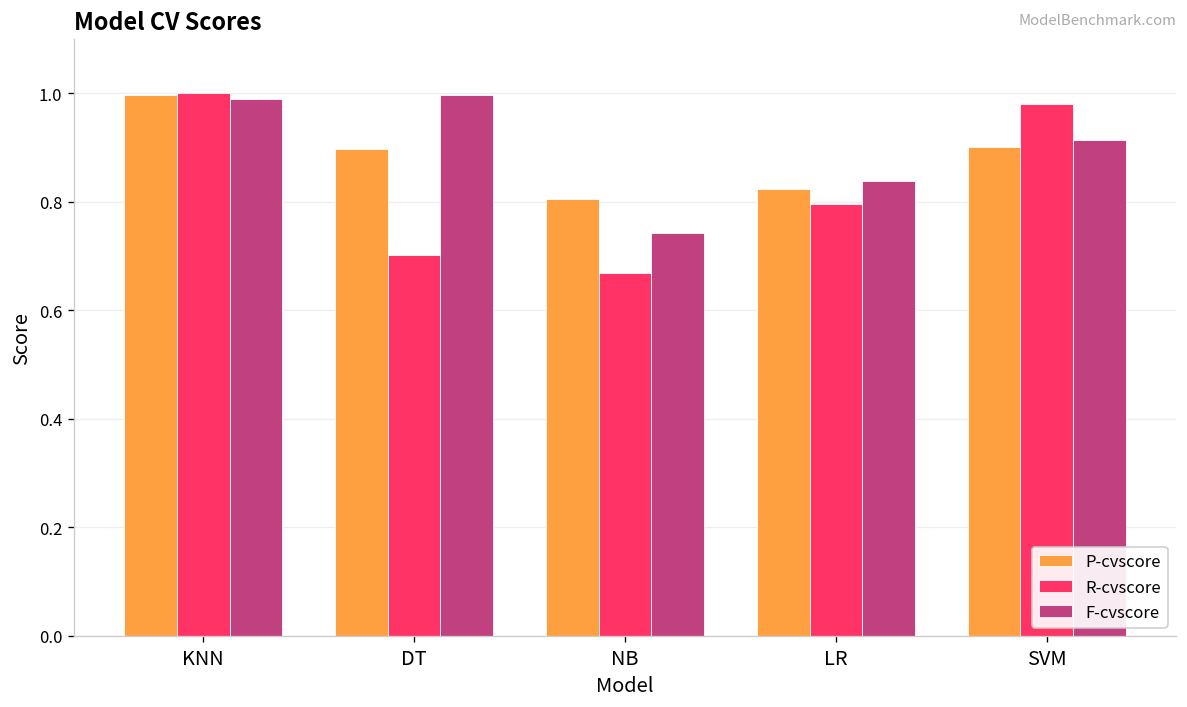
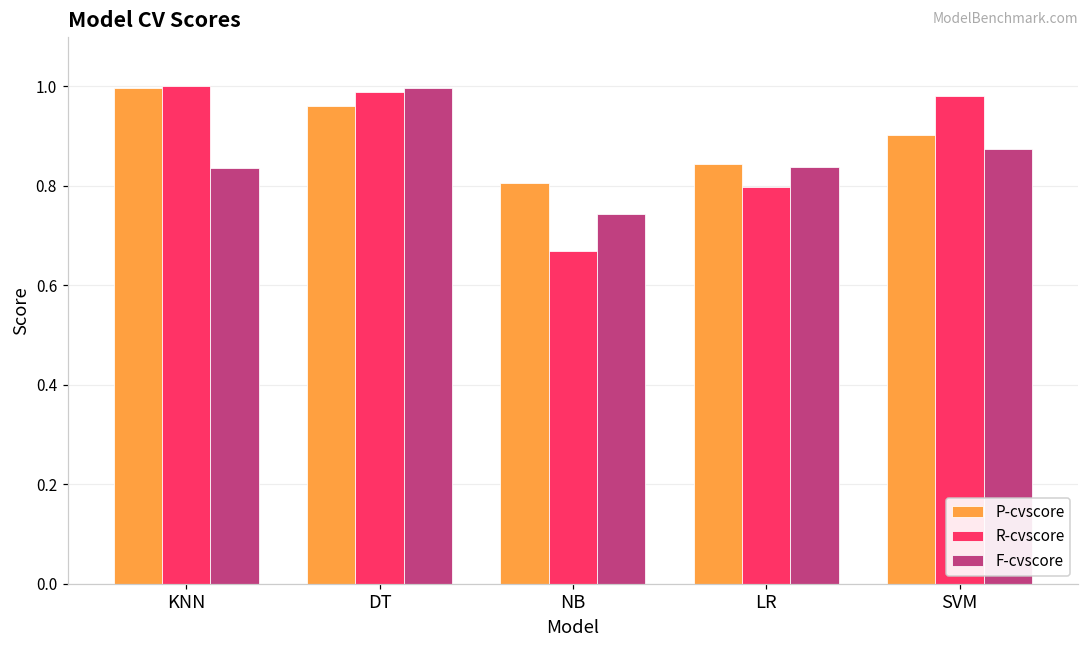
  {
    "P-cvscore": {
      "KNN": 1.00,
-     "DT": 0.90,
+     "DT": 0.96,
      "NB": 0.81,
-     "LR": 0.82,
+     "LR": 0.84,
      "SVM": 0.90
    },
    "R-cvscore": {
      "KNN": 1.00,
-     "DT": 0.70,
+     "DT": 0.99,
      "NB": 0.67,
      "LR": 0.80,
      "SVM": 0.98
    },
    "F-cvscore": {
-     "KNN": 0.99,
+     "KNN": 0.84,
      "DT": 1.00,
      "NB": 0.74,
      "LR": 0.84,
-     "SVM": 0.91
+     "SVM": 0.87
    }
  }
